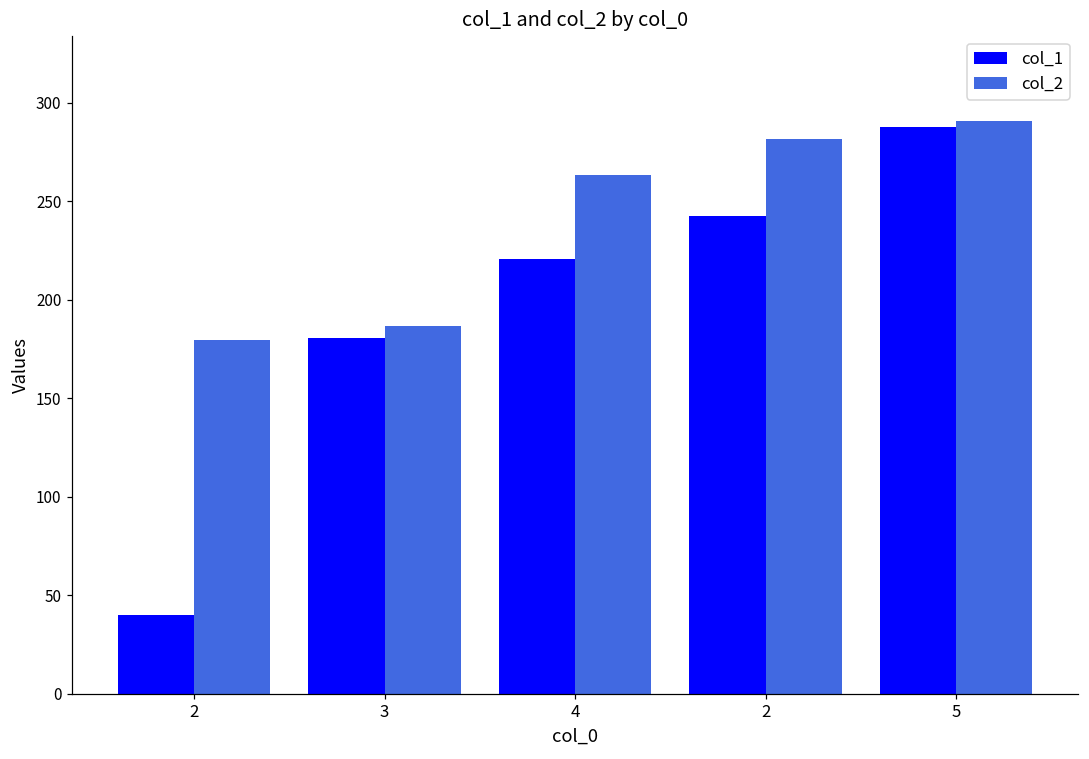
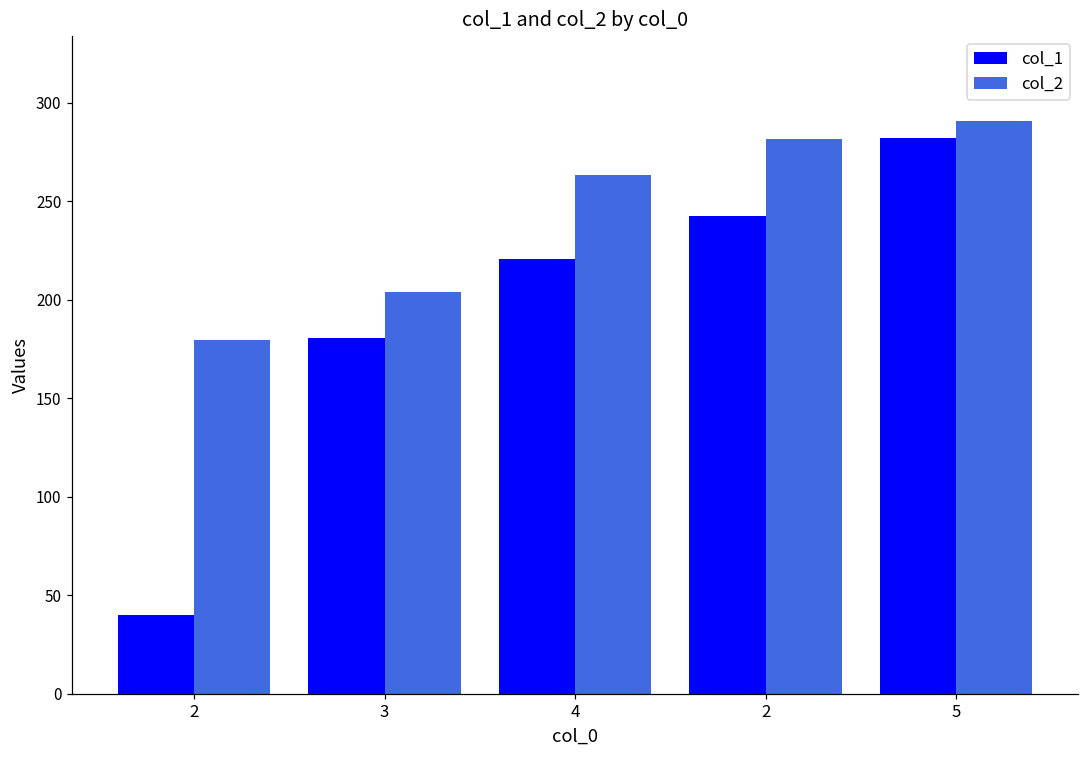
  {
    "col_1": {
      "3": 181,
      "4": 221,
-     "5": 288
+     "5": 282
    },
    "col_2": {
-     "3": 187,
+     "3": 204,
      "4": 264,
      "5": 291
    }
  }
